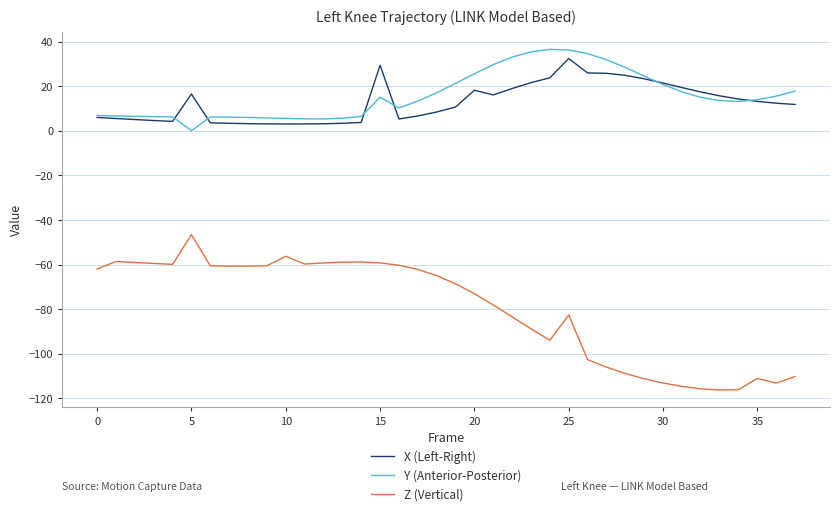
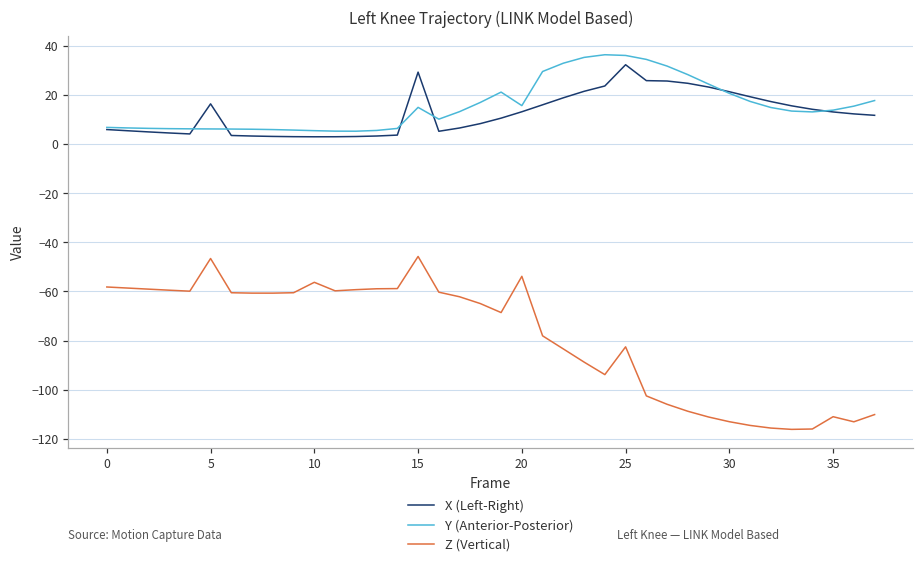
  {
    "X (Left-Right)": {
      "5": 17,
      "10": 3,
      "15": 29,
-     "20": 18,
+     "20": 13,
      "25": 32
    },
    "Y (Anterior-Posterior)": {
-     "5": 0,
+     "5": 6,
      "10": 6,
      "15": 15,
-     "20": 26,
+     "20": 16,
      "25": 36
    },
    "Z (Vertical)": {
-     "0": -62,
+     "0": -58,
      "5": -47,
      "10": -56,
-     "15": -59,
-     "20": -73,
+     "15": -46,
+     "20": -54,
      "25": -83,
      "30": -113,
      "35": -111
    }
  }
